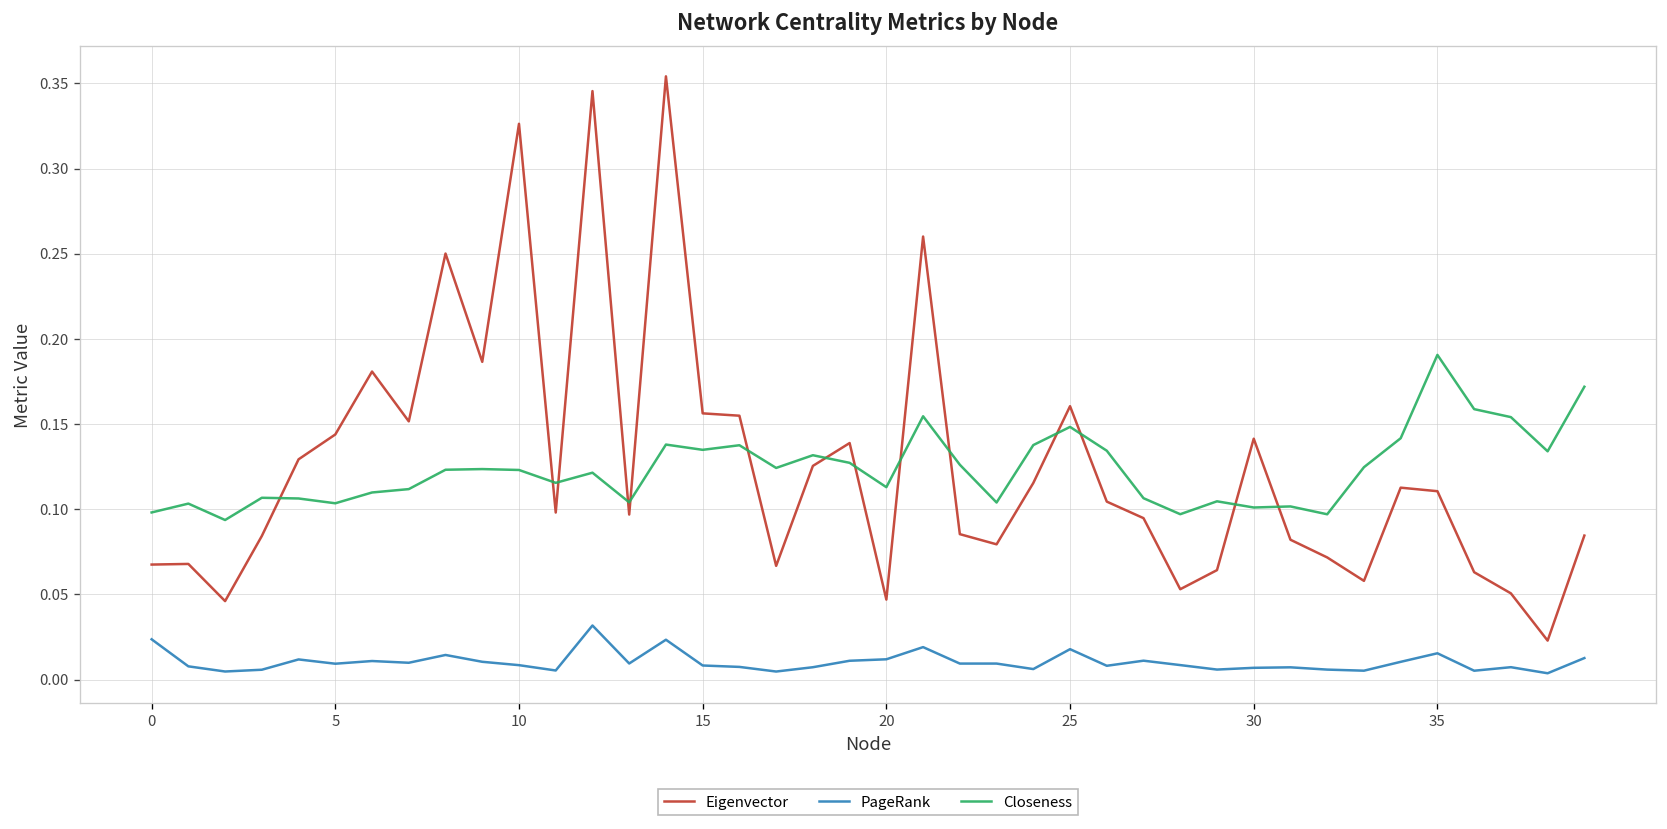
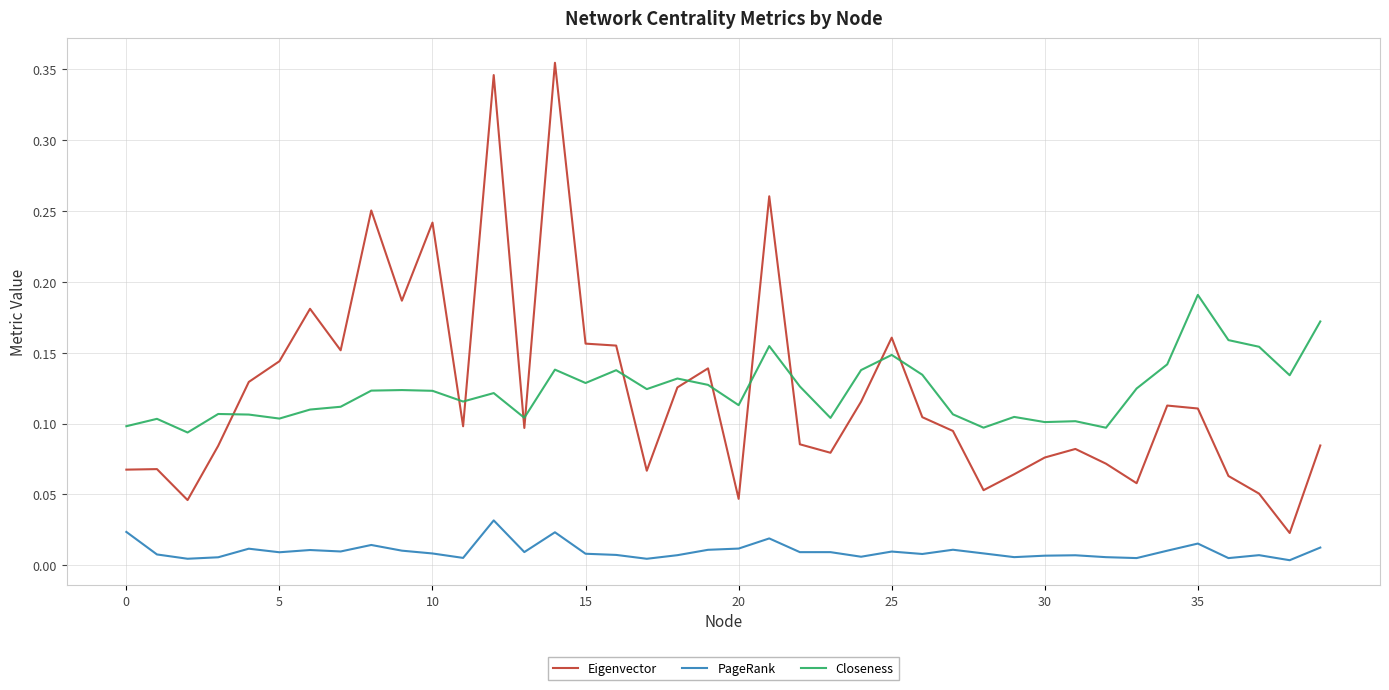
  {
    "Eigenvector": {
      "0": 0.068,
      "5": 0.144,
-     "10": 0.326,
+     "10": 0.242,
      "15": 0.156,
      "20": 0.047,
      "25": 0.160,
-     "30": 0.141,
+     "30": 0.076,
      "35": 0.111
    },
    "PageRank": {
      "0": 0.024,
      "5": 0.009,
      "10": 0.008,
      "15": 0.008,
      "20": 0.012,
-     "25": 0.018,
+     "25": 0.010,
      "30": 0.007,
      "35": 0.015
    },
    "Closeness": {
      "0": 0.098,
      "5": 0.103,
      "10": 0.123,
-     "15": 0.135,
+     "15": 0.129,
      "20": 0.113,
      "25": 0.148,
      "30": 0.101,
      "35": 0.191
    }
  }
